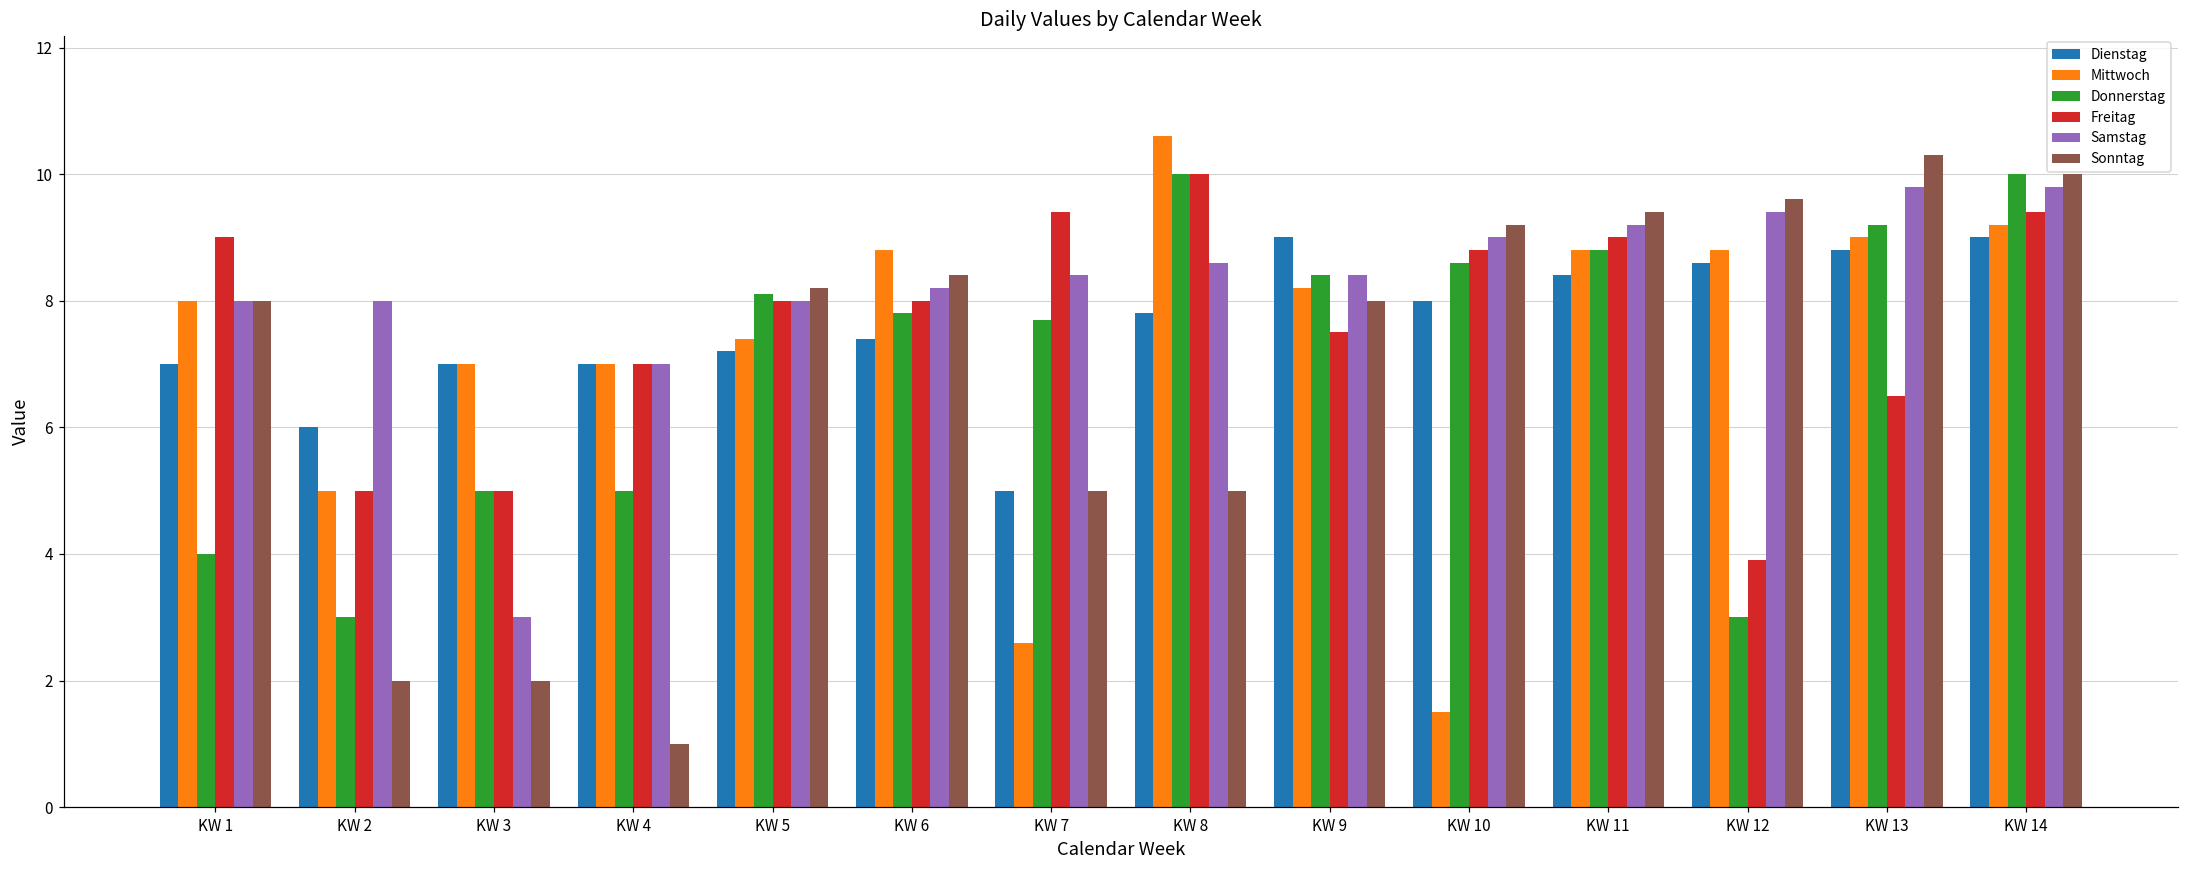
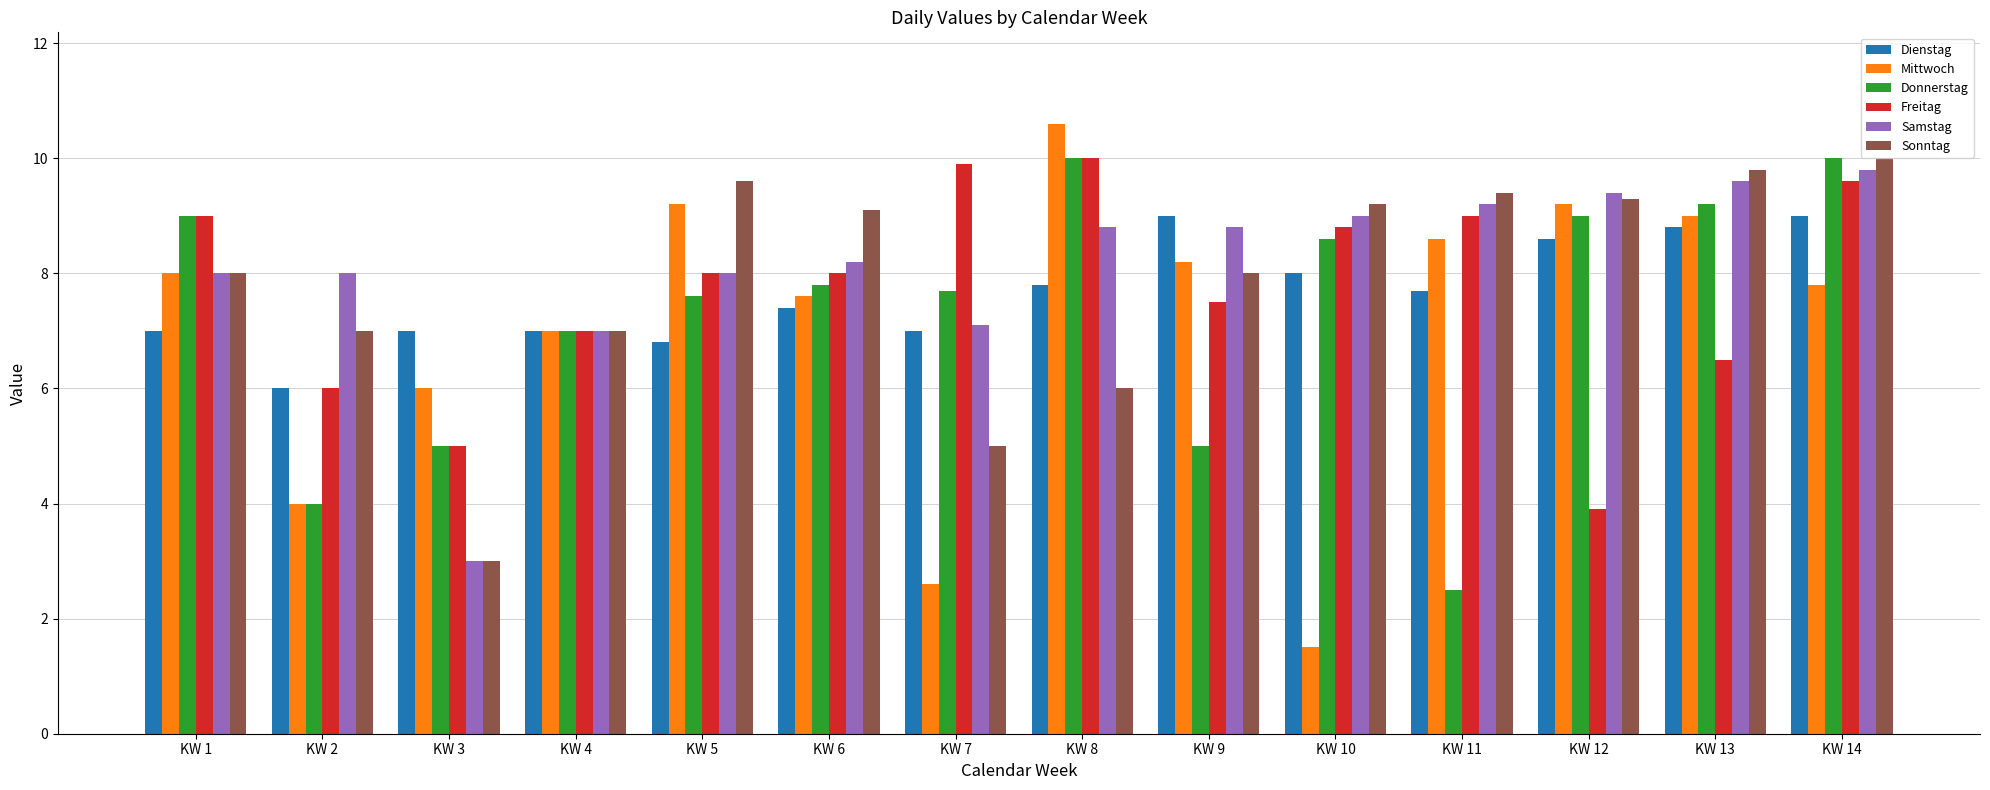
  {
    "Dienstag": {
      "KW 1": 7.0,
      "KW 2": 6.0,
      "KW 3": 7.0,
      "KW 4": 7.0,
-     "KW 5": 7.2,
+     "KW 5": 6.8,
      "KW 6": 7.4,
-     "KW 7": 5,
+     "KW 7": 7,
      "KW 8": 7.8,
      "KW 9": 9.0,
      "KW 10": 8.0,
-     "KW 11": 8.4,
+     "KW 11": 7.7,
      "KW 12": 8.6,
      "KW 13": 8.8,
      "KW 14": 9.0
    },
    "Mittwoch": {
      "KW 1": 8.0,
-     "KW 2": 5,
-     "KW 3": 7,
+     "KW 2": 4,
+     "KW 3": 6,
      "KW 4": 7.0,
-     "KW 5": 7.4,
-     "KW 6": 8.8,
+     "KW 5": 9.2,
+     "KW 6": 7.6,
      "KW 7": 2.6,
      "KW 8": 10.6,
      "KW 9": 8.2,
      "KW 10": 1.5,
-     "KW 11": 8.8,
-     "KW 12": 8.8,
+     "KW 11": 8.6,
+     "KW 12": 9.2,
      "KW 13": 9.0,
-     "KW 14": 9.2
+     "KW 14": 7.8
    },
    "Donnerstag": {
-     "KW 1": 4,
-     "KW 2": 3,
+     "KW 1": 9,
+     "KW 2": 4,
      "KW 3": 5.0,
-     "KW 4": 5,
-     "KW 5": 8.1,
+     "KW 4": 7,
+     "KW 5": 7.6,
      "KW 6": 7.8,
      "KW 7": 7.7,
      "KW 8": 10.0,
-     "KW 9": 8.4,
+     "KW 9": 5.0,
      "KW 10": 8.6,
-     "KW 11": 8.8,
-     "KW 12": 3,
+     "KW 11": 2.5,
+     "KW 12": 9,
      "KW 13": 9.2,
      "KW 14": 10.0
    },
    "Freitag": {
      "KW 1": 9.0,
-     "KW 2": 5,
+     "KW 2": 6,
      "KW 3": 5.0,
      "KW 4": 7.0,
      "KW 5": 8.0,
      "KW 6": 8.0,
-     "KW 7": 9.4,
+     "KW 7": 9.9,
      "KW 8": 10.0,
      "KW 9": 7.5,
      "KW 10": 8.8,
      "KW 11": 9.0,
      "KW 12": 3.9,
      "KW 13": 6.5,
-     "KW 14": 9.4
+     "KW 14": 9.6
    },
    "Samstag": {
      "KW 1": 8.0,
      "KW 2": 8.0,
      "KW 3": 3.0,
      "KW 4": 7.0,
      "KW 5": 8.0,
      "KW 6": 8.2,
-     "KW 7": 8.4,
-     "KW 8": 8.6,
-     "KW 9": 8.4,
+     "KW 7": 7.1,
+     "KW 8": 8.8,
+     "KW 9": 8.8,
      "KW 10": 9.0,
      "KW 11": 9.2,
      "KW 12": 9.4,
-     "KW 13": 9.8,
+     "KW 13": 9.6,
      "KW 14": 9.8
    },
    "Sonntag": {
      "KW 1": 8.0,
-     "KW 2": 2,
-     "KW 3": 2,
-     "KW 4": 1,
-     "KW 5": 8.2,
-     "KW 6": 8.4,
+     "KW 2": 7,
+     "KW 3": 3,
+     "KW 4": 7,
+     "KW 5": 9.6,
+     "KW 6": 9.1,
      "KW 7": 5.0,
-     "KW 8": 5,
+     "KW 8": 6,
      "KW 9": 8.0,
      "KW 10": 9.2,
      "KW 11": 9.4,
-     "KW 12": 9.6,
-     "KW 13": 10.3,
+     "KW 12": 9.3,
+     "KW 13": 9.8,
      "KW 14": 10.0
    }
  }
